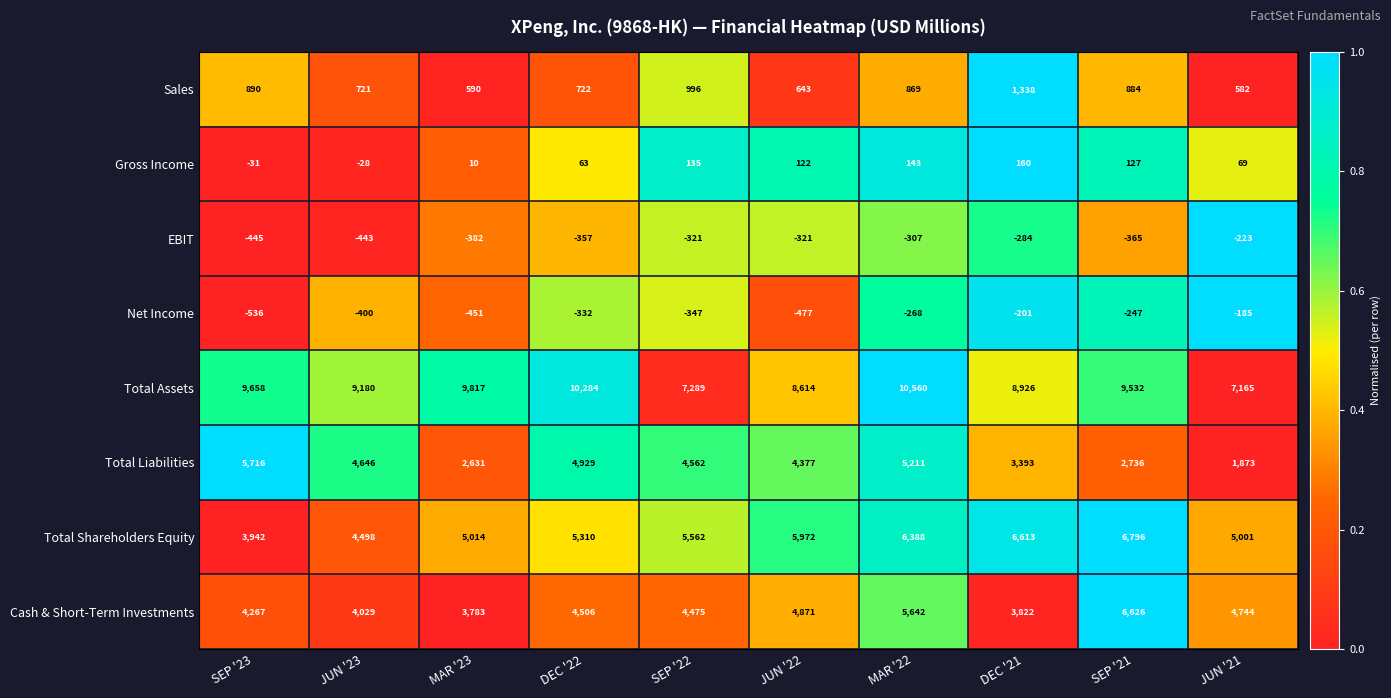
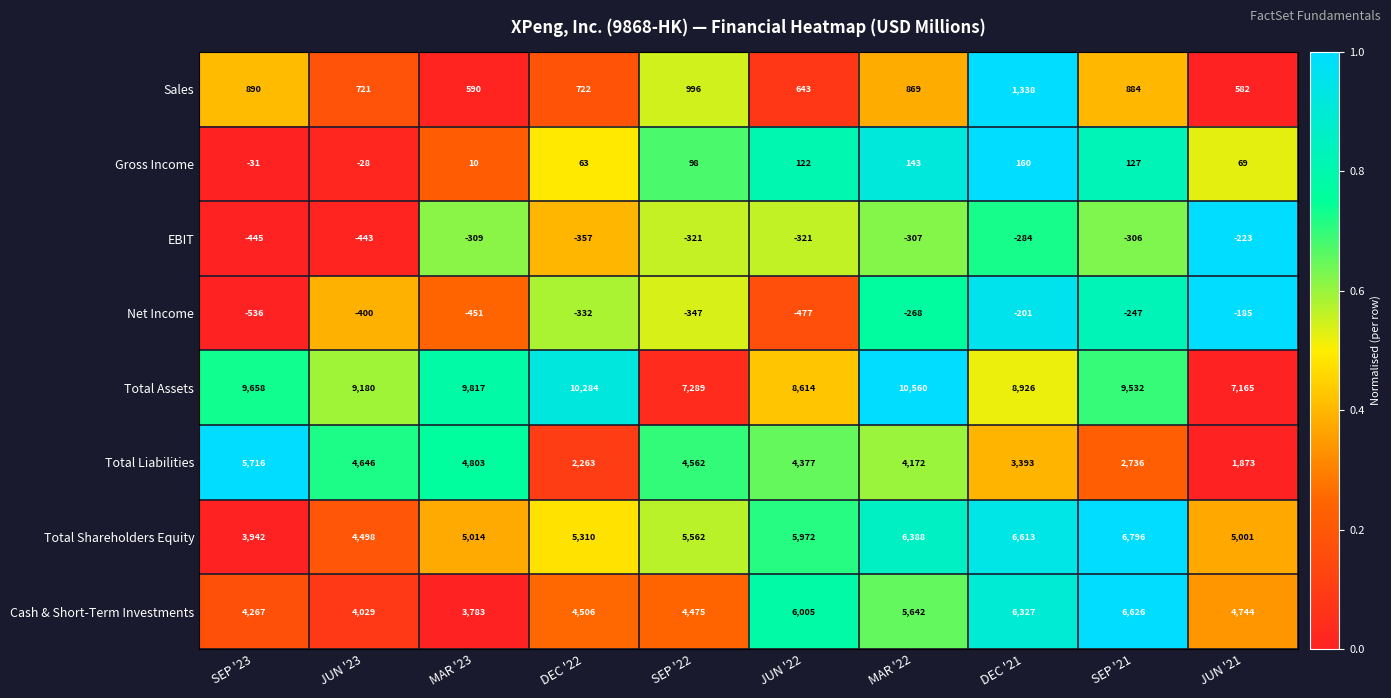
  {
    "Sales": {
      "SEP '23": "890",
      "JUN '23": "721",
      "MAR '23": "590",
      "DEC '22": "722",
      "SEP '22": "996",
      "JUN '22": "643",
      "MAR '22": "869",
      "DEC '21": "1,338",
      "SEP '21": "884",
      "JUN '21": "582"
    },
    "Gross Income": {
      "SEP '23": "-31",
      "JUN '23": "-28",
      "MAR '23": "10",
      "DEC '22": "63",
-     "SEP '22": "135",
+     "SEP '22": "98",
      "JUN '22": "122",
      "MAR '22": "143",
      "DEC '21": "160",
      "SEP '21": "127",
      "JUN '21": "69"
    },
    "EBIT": {
      "SEP '23": "-445",
      "JUN '23": "-443",
-     "MAR '23": "-382",
+     "MAR '23": "-309",
      "DEC '22": "-357",
      "SEP '22": "-321",
      "JUN '22": "-321",
      "MAR '22": "-307",
      "DEC '21": "-284",
-     "SEP '21": "-365",
+     "SEP '21": "-306",
      "JUN '21": "-223"
    },
    "Net Income": {
      "SEP '23": "-536",
      "JUN '23": "-400",
      "MAR '23": "-451",
      "DEC '22": "-332",
      "SEP '22": "-347",
      "JUN '22": "-477",
      "MAR '22": "-268",
      "DEC '21": "-201",
      "SEP '21": "-247",
      "JUN '21": "-185"
    },
    "Total Assets": {
      "SEP '23": "9,658",
      "JUN '23": "9,180",
      "MAR '23": "9,817",
      "DEC '22": "10,284",
      "SEP '22": "7,289",
      "JUN '22": "8,614",
      "MAR '22": "10,560",
      "DEC '21": "8,926",
      "SEP '21": "9,532",
      "JUN '21": "7,165"
    },
    "Total Liabilities": {
      "SEP '23": "5,716",
      "JUN '23": "4,646",
-     "MAR '23": "2,631",
-     "DEC '22": "4,929",
+     "MAR '23": "4,803",
+     "DEC '22": "2,263",
      "SEP '22": "4,562",
      "JUN '22": "4,377",
-     "MAR '22": "5,211",
+     "MAR '22": "4,172",
      "DEC '21": "3,393",
      "SEP '21": "2,736",
      "JUN '21": "1,873"
    },
    "Total Shareholders Equity": {
      "SEP '23": "3,942",
      "JUN '23": "4,498",
      "MAR '23": "5,014",
      "DEC '22": "5,310",
      "SEP '22": "5,562",
      "JUN '22": "5,972",
      "MAR '22": "6,388",
      "DEC '21": "6,613",
      "SEP '21": "6,796",
      "JUN '21": "5,001"
    },
    "Cash & Short-Term Investments": {
      "SEP '23": "4,267",
      "JUN '23": "4,029",
      "MAR '23": "3,783",
      "DEC '22": "4,506",
      "SEP '22": "4,475",
-     "JUN '22": "4,871",
+     "JUN '22": "6,005",
      "MAR '22": "5,642",
-     "DEC '21": "3,822",
+     "DEC '21": "6,327",
      "SEP '21": "6,626",
      "JUN '21": "4,744"
    }
  }
